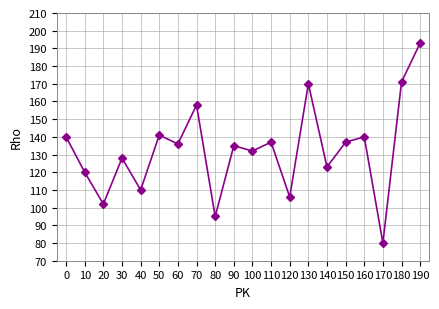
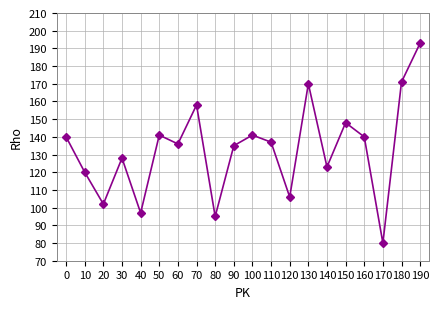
  {
    "0": 140,
    "10": 120,
    "20": 102,
    "30": 128,
-   "40": 110,
+   "40": 97,
    "50": 141,
    "60": 136,
    "70": 158,
    "80": 95,
    "90": 135,
-   "100": 132,
+   "100": 141,
    "110": 137,
    "120": 106,
    "130": 170,
    "140": 123,
-   "150": 137,
+   "150": 148,
    "160": 140,
    "170": 80,
    "180": 171,
    "190": 193
  }
